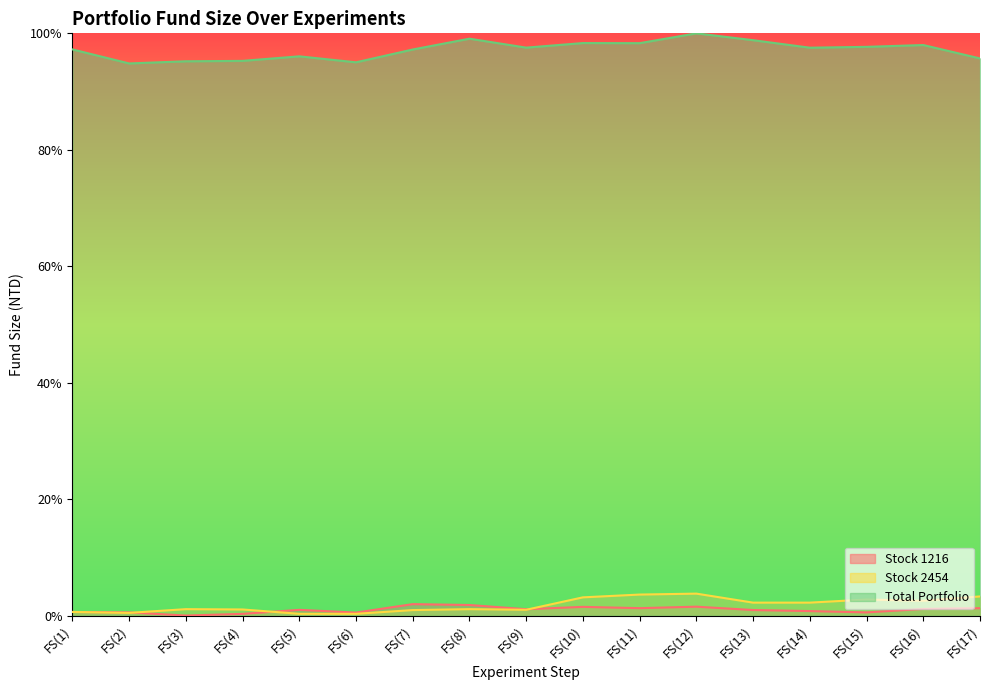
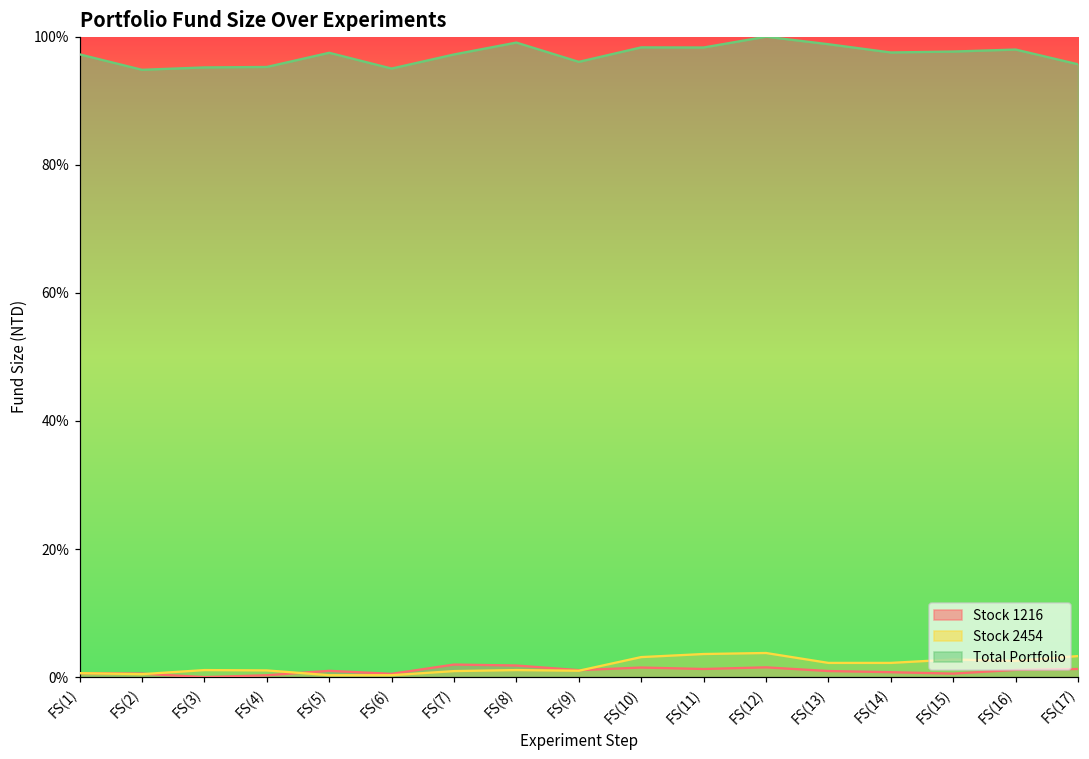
  {
    "Stock 1216": {
      "FS(3)": "0%",
      "FS(4)": "0%",
      "FS(5)": "1%",
      "FS(7)": "2%",
      "FS(8)": "2%",
      "FS(10)": "1%",
      "FS(11)": "1%",
      "FS(12)": "2%",
      "FS(13)": "1%",
      "FS(14)": "1%",
      "FS(15)": "1%",
      "FS(17)": "1%"
    },
    "Stock 2454": {
      "FS(3)": "1%",
      "FS(4)": "1%",
      "FS(5)": "0%",
      "FS(7)": "1%",
      "FS(8)": "1%",
      "FS(10)": "3%",
      "FS(11)": "4%",
      "FS(12)": "4%",
      "FS(13)": "2%",
      "FS(14)": "2%",
      "FS(17)": "3%"
    },
    "Total Portfolio": {
      "FS(1)": "97%",
      "FS(2)": "95%",
      "FS(3)": "95%",
      "FS(4)": "95%",
-     "FS(5)": "96%",
+     "FS(5)": "97%",
      "FS(6)": "95%",
      "FS(7)": "97%",
      "FS(8)": "99%",
-     "FS(9)": "98%",
+     "FS(9)": "96%",
      "FS(10)": "98%",
      "FS(11)": "98%",
      "FS(12)": "100%",
      "FS(13)": "99%",
      "FS(14)": "98%",
      "FS(15)": "98%",
      "FS(16)": "98%",
      "FS(17)": "96%"
    }
  }
